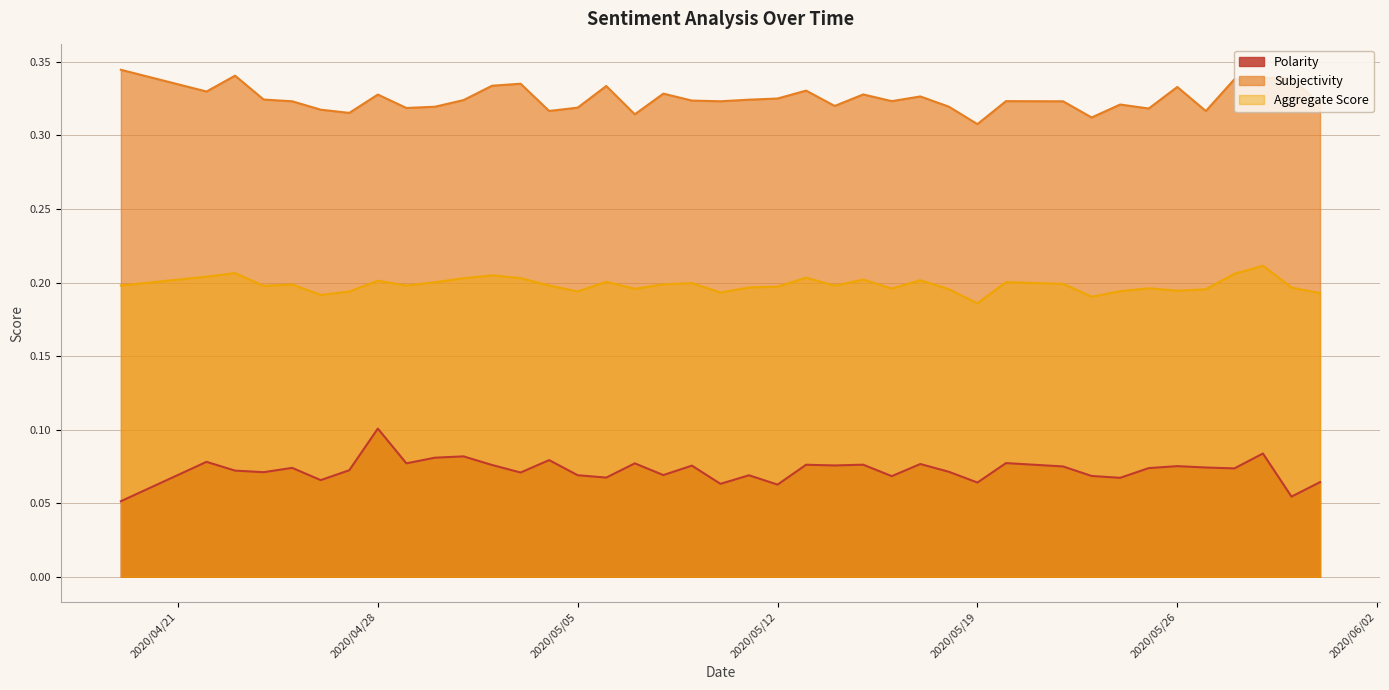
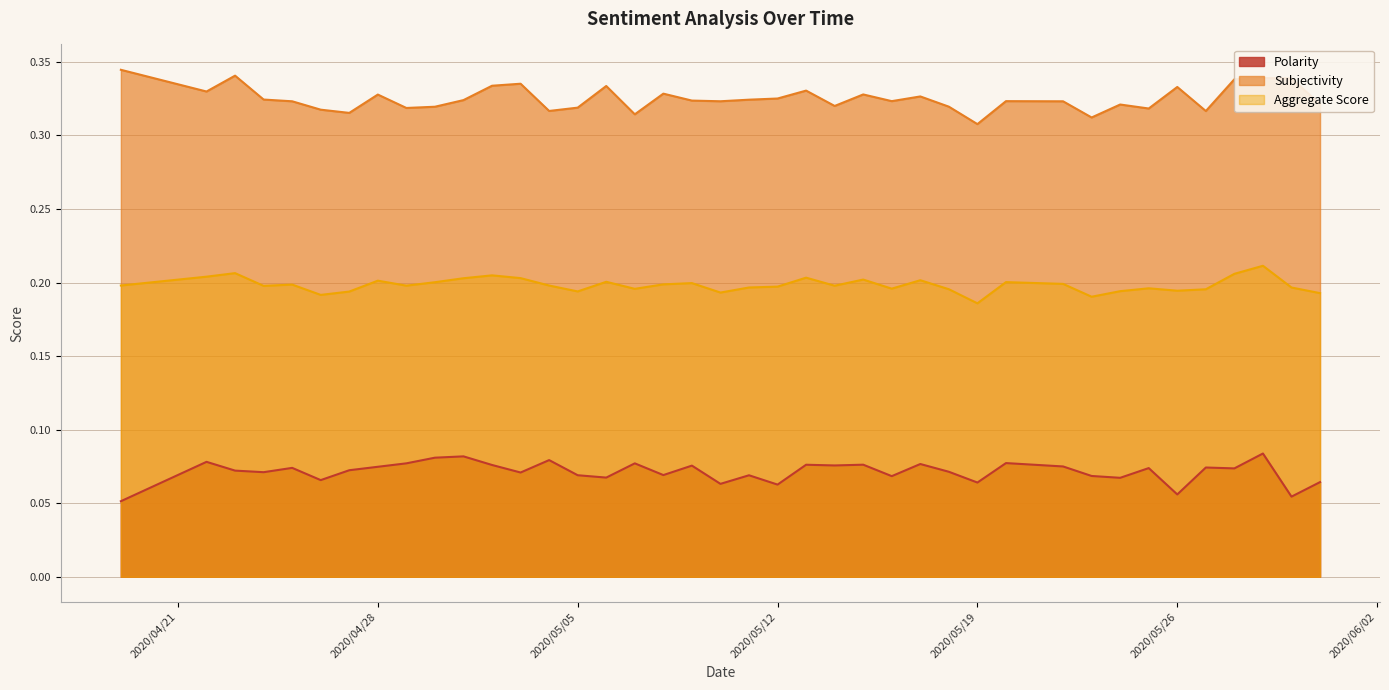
  {
    "Polarity": {
-     "2020/04/28": 0.101,
+     "2020/04/28": 0.075,
      "2020/05/05": 0.069,
      "2020/05/12": 0.063,
      "2020/05/19": 0.064,
-     "2020/05/26": 0.075
+     "2020/05/26": 0.056
    }
  }
